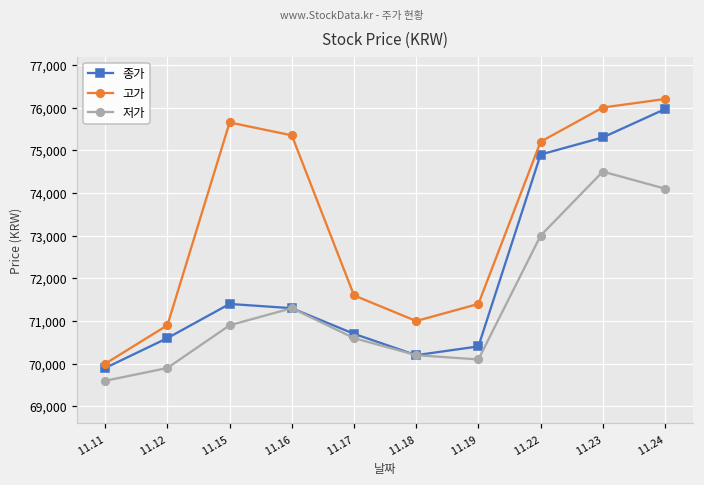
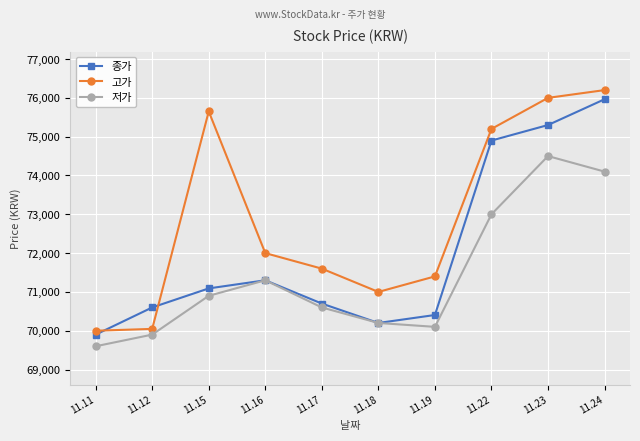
  {
    "종가": {
      "11.11": "69,900",
      "11.12": "70,600",
-     "11.15": "71,400",
+     "11.15": "71,100",
      "11.17": "70,700",
      "11.19": "70,400",
      "11.22": "74,900",
      "11.23": "75,300",
      "11.24": "76,000"
    },
    "고가": {
      "11.11": "70,000",
-     "11.12": "70,900",
+     "11.12": "70,000",
      "11.15": "75,700",
-     "11.16": "75,300",
+     "11.16": "72,000",
      "11.17": "71,600",
      "11.18": "71,000",
      "11.19": "71,400",
      "11.22": "75,200",
      "11.23": "76,000",
      "11.24": "76,200"
    },
    "저가": {
      "11.11": "69,600",
      "11.12": "69,900",
      "11.15": "70,900",
      "11.17": "70,600",
      "11.19": "70,100",
      "11.22": "73,000",
      "11.23": "74,500",
      "11.24": "74,100"
    }
  }
